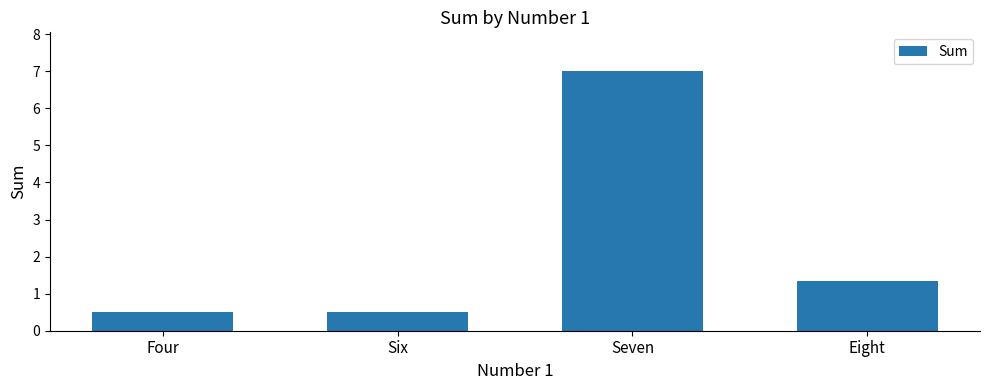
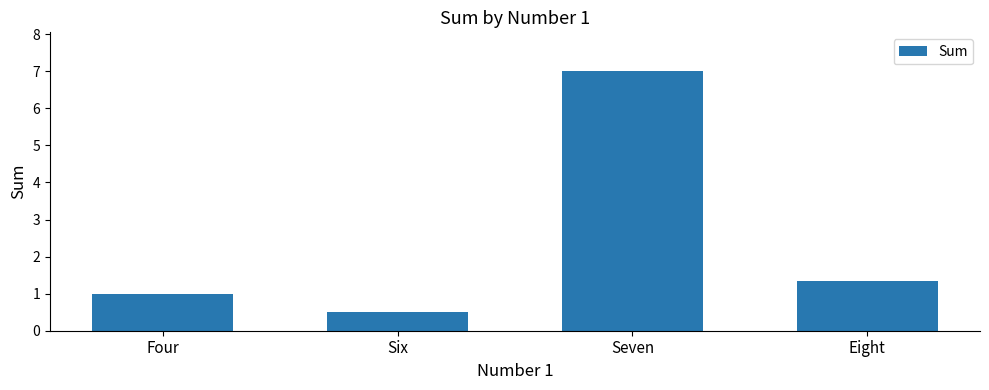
  {
-   "Four": 0.5,
+   "Four": 1.0,
    "Six": 0.5,
    "Seven": 7.0,
    "Eight": 1.3
  }
